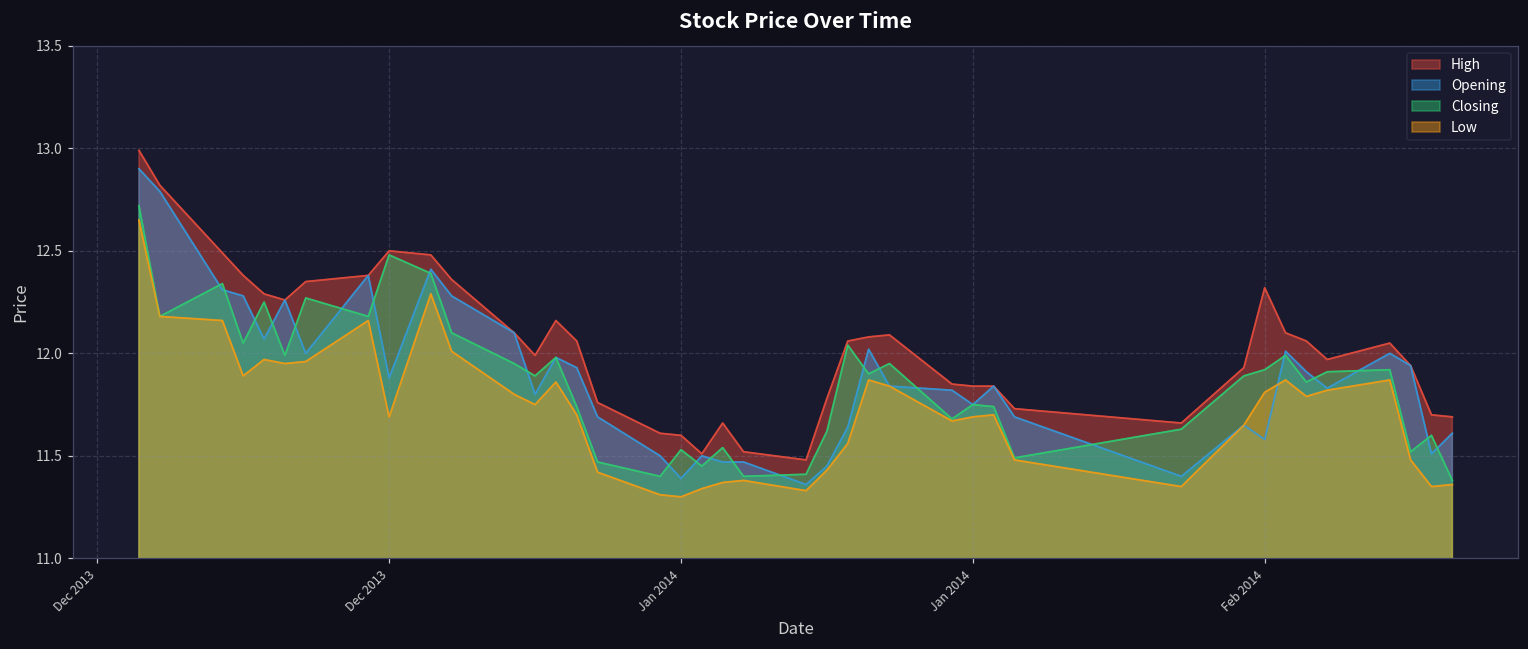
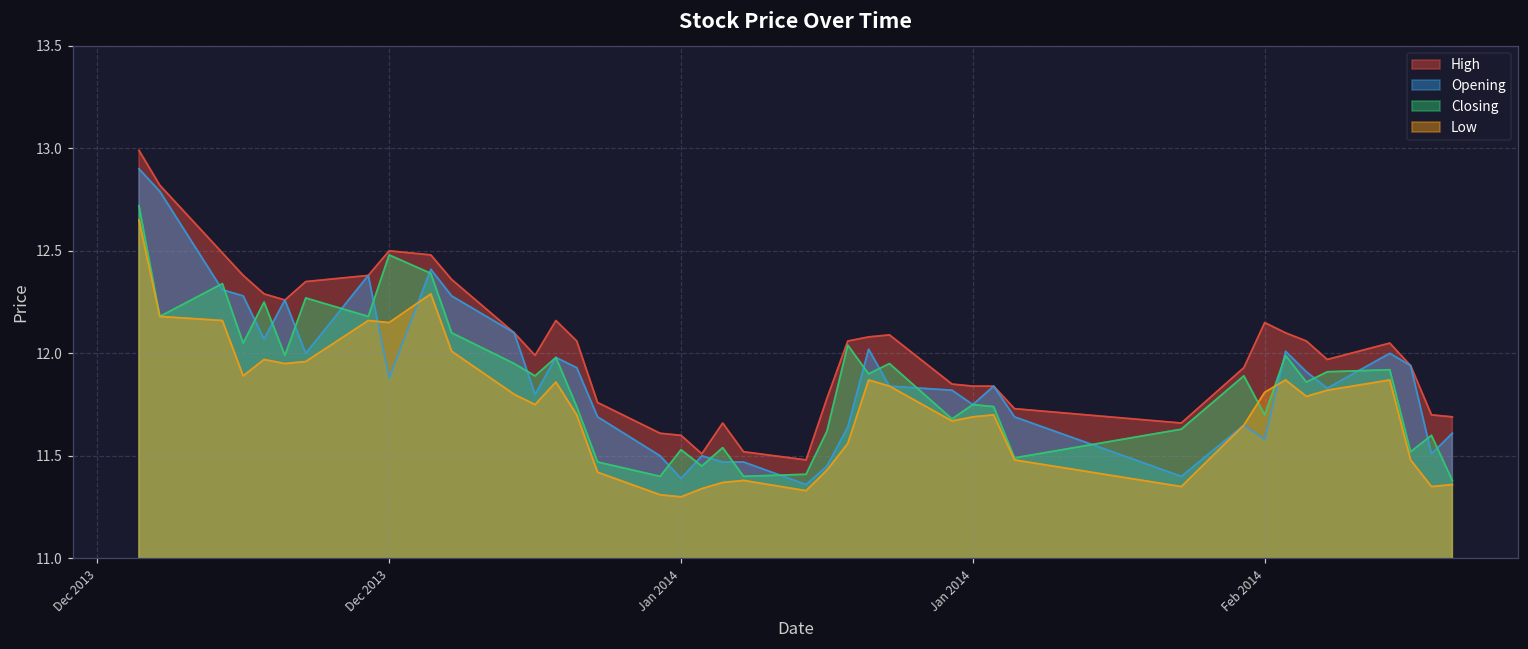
  {
    "High": {
      "Dec 2013": 12.50,
-     "Feb 2014": 12.32
+     "Feb 2014": 12.15
    },
    "Opening": {
      "Dec 2013": 11.88,
      "Feb 2014": 11.58
    },
    "Closing": {
      "Dec 2013": 12.48,
-     "Feb 2014": 11.92
+     "Feb 2014": 11.70
    },
    "Low": {
-     "Dec 2013": 11.69,
+     "Dec 2013": 12.15,
      "Feb 2014": 11.81
    }
  }
